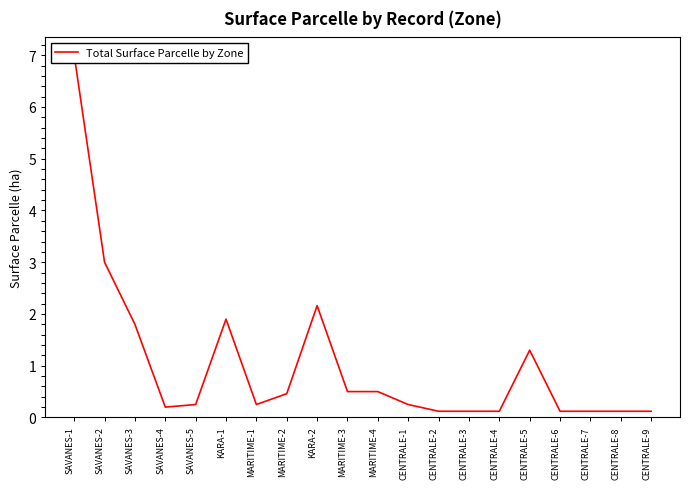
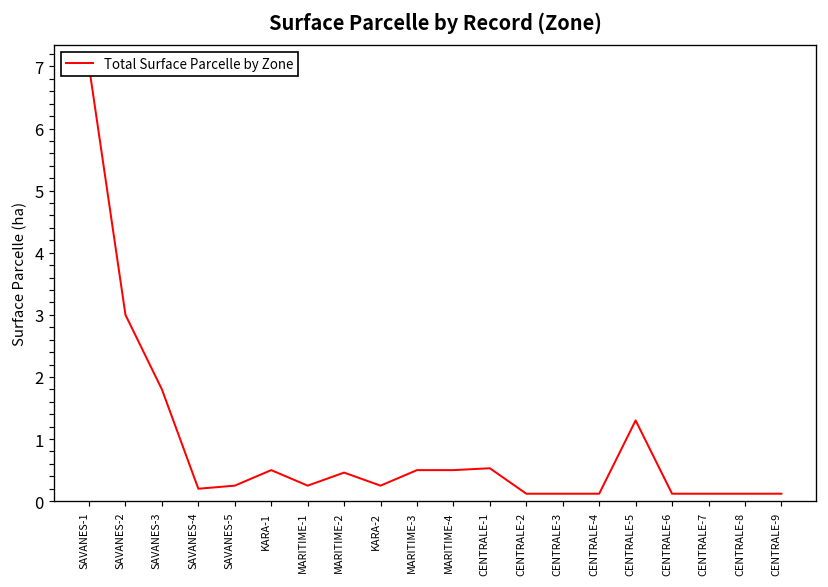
  {
    "SAVANES-2": 3.0,
    "SAVANES-3": 1.8,
    "SAVANES-4": 0.2,
    "SAVANES-5": 0.3,
-   "KARA-1": 1.9,
+   "KARA-1": 0.5,
    "MARITIME-1": 0.3,
    "MARITIME-2": 0.5,
-   "KARA-2": 2.2,
+   "KARA-2": 0.3,
    "MARITIME-3": 0.5,
    "MARITIME-4": 0.5,
-   "CENTRALE-1": 0.3,
+   "CENTRALE-1": 0.5,
    "CENTRALE-2": 0.1,
    "CENTRALE-3": 0.1,
    "CENTRALE-4": 0.1,
    "CENTRALE-5": 1.3,
    "CENTRALE-6": 0.1,
    "CENTRALE-7": 0.1,
    "CENTRALE-8": 0.1,
    "CENTRALE-9": 0.1
  }
